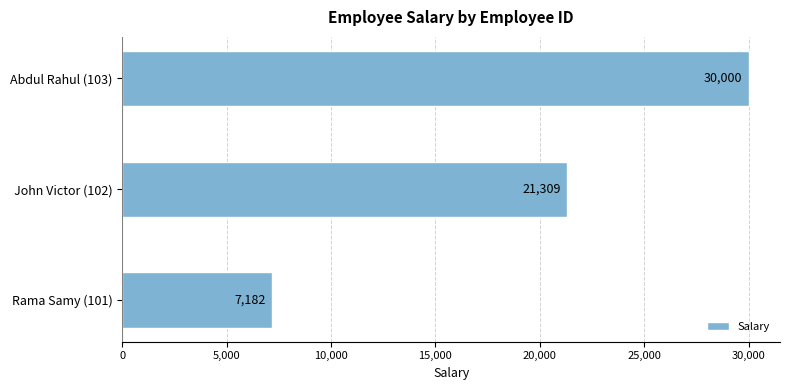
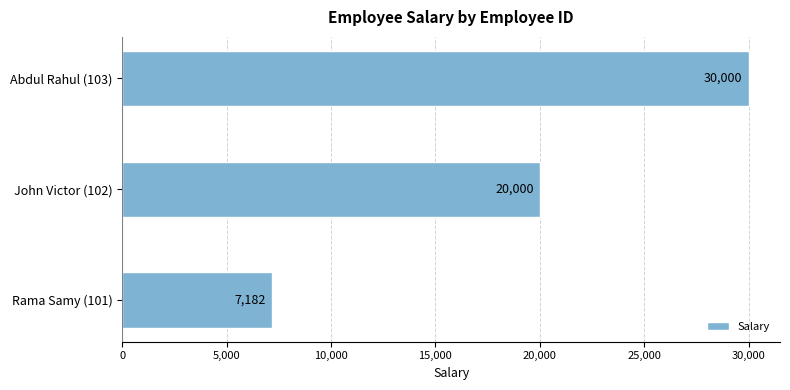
  {
    "Abdul Rahul (103)": "30,000",
-   "John Victor (102)": "21,309",
+   "John Victor (102)": "20,000",
    "Rama Samy (101)": "7,182"
  }
